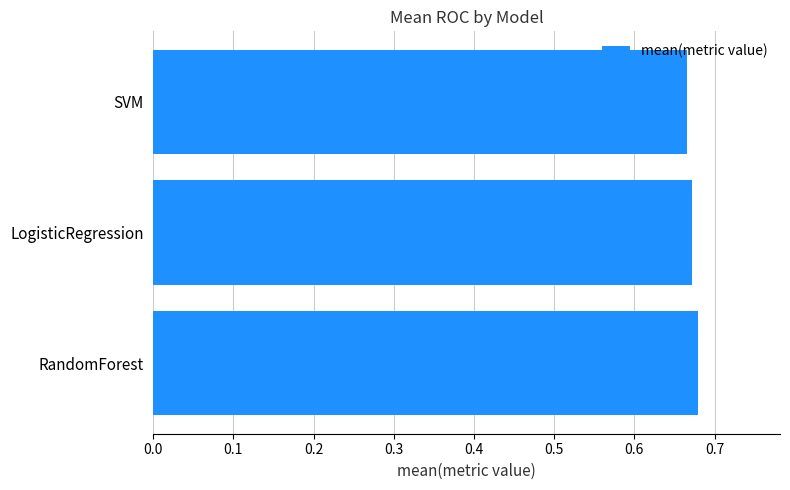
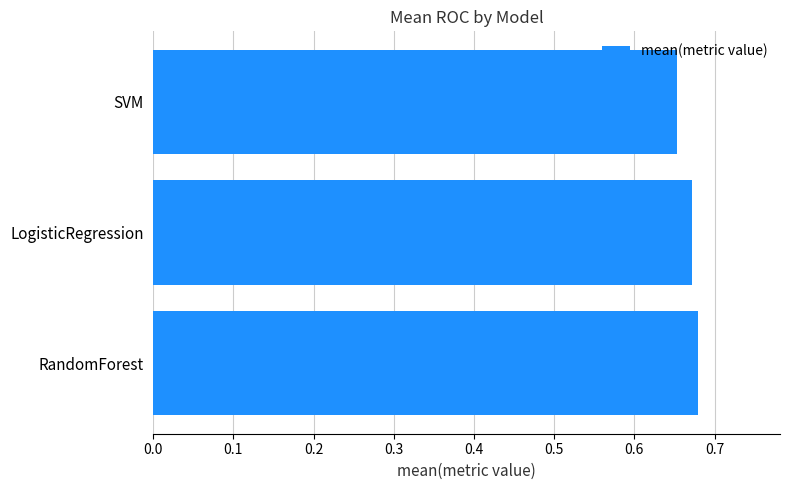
  {
-   "SVM": 0.67,
+   "SVM": 0.65,
    "LogisticRegression": 0.67,
    "RandomForest": 0.68
  }
